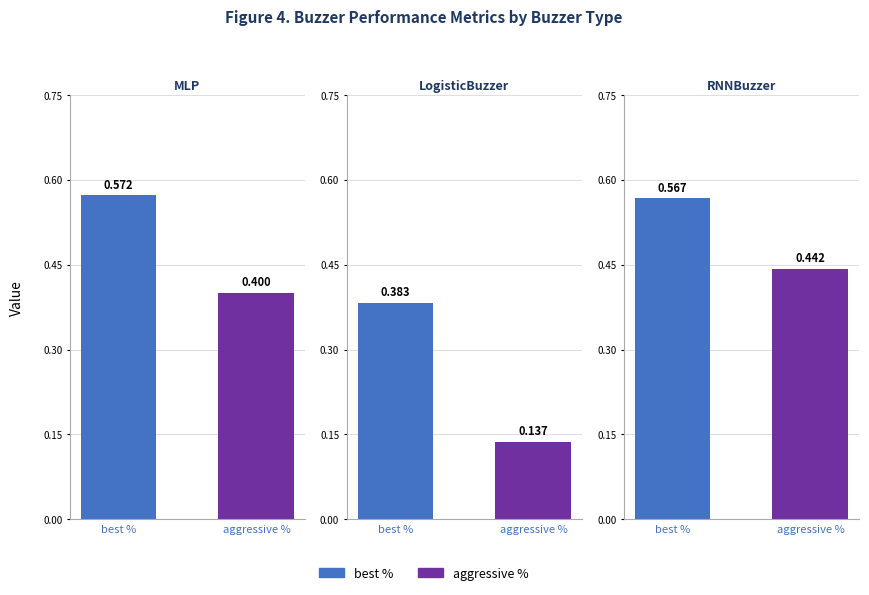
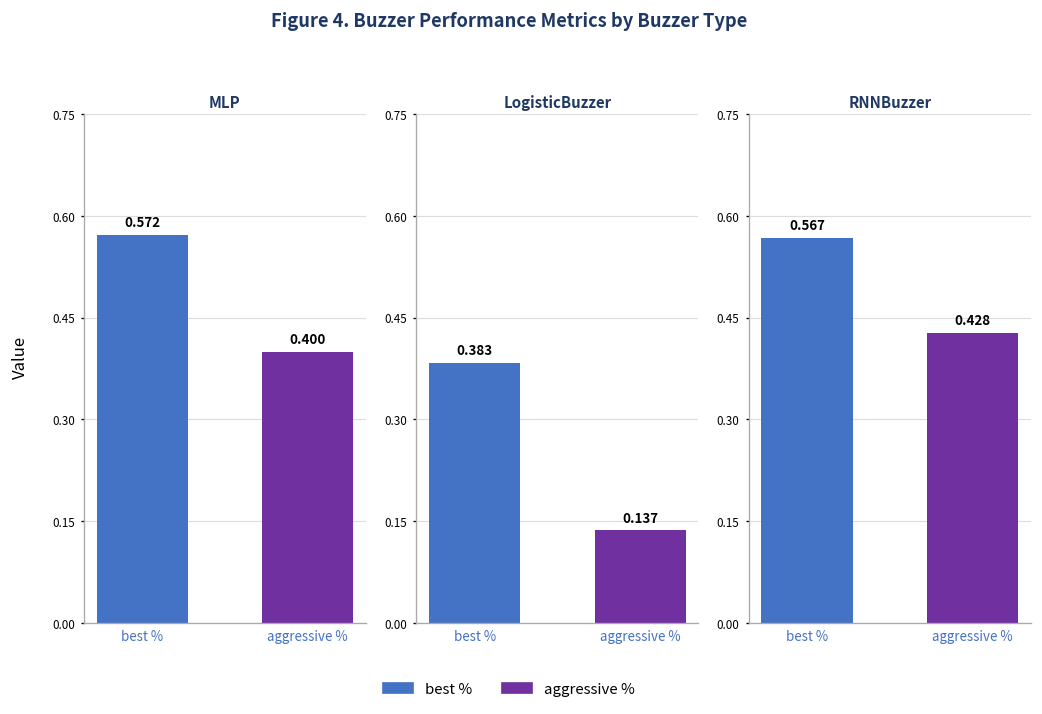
  {
    "MLP": {
      "best %": 0.572,
      "aggressive %": 0.400
    },
    "LogisticBuzzer": {
      "best %": 0.383,
      "aggressive %": 0.137
    },
    "RNNBuzzer": {
      "best %": 0.567,
-     "aggressive %": 0.442
+     "aggressive %": 0.428
    }
  }
